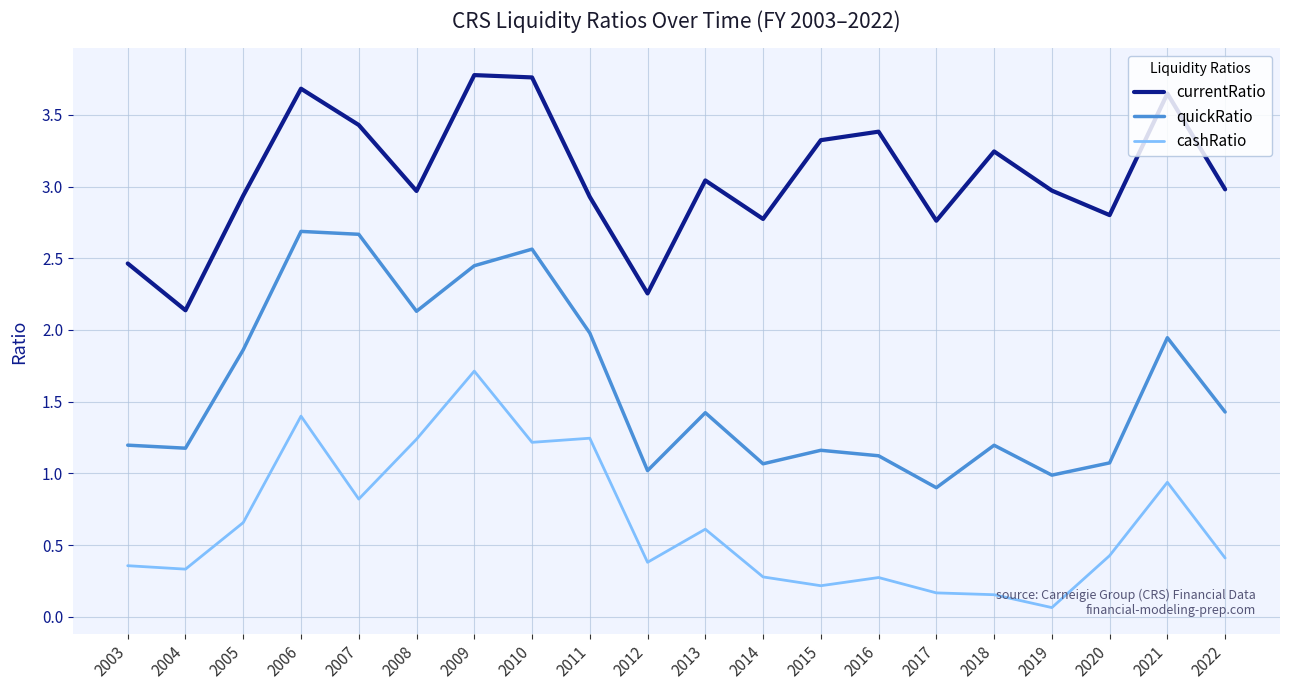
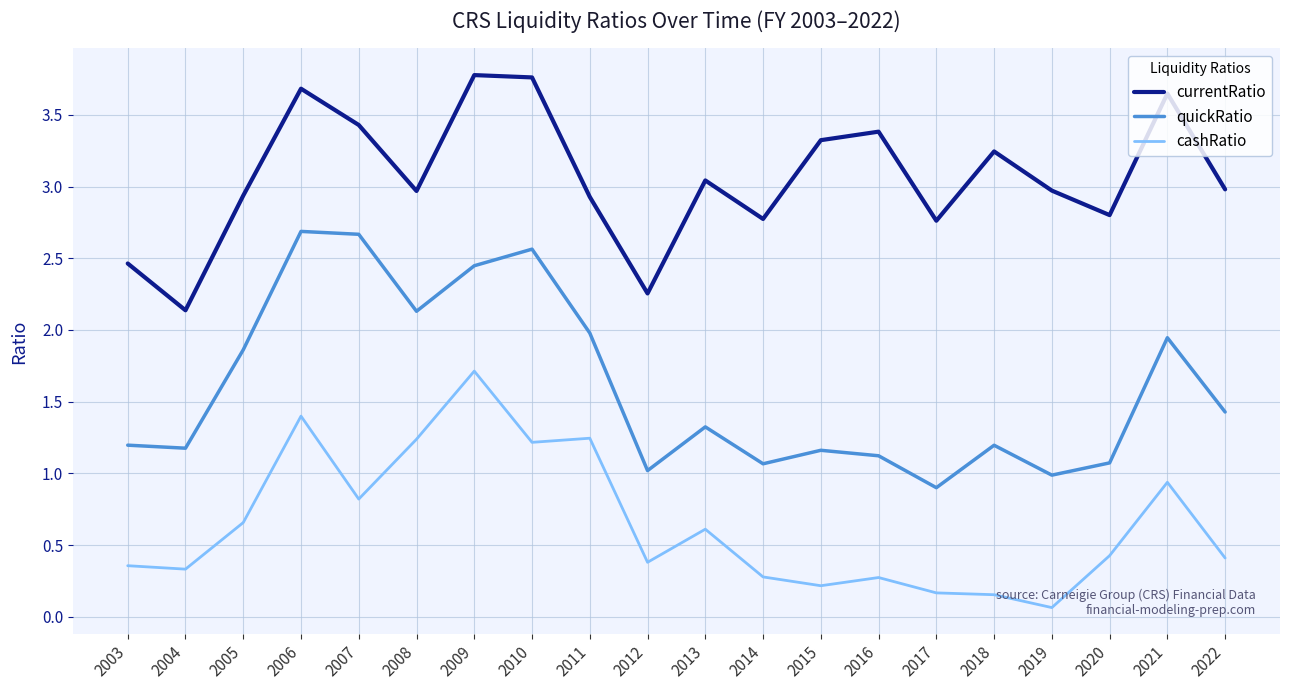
  {
    "currentRatio": {
      "2003": 2.46,
      "2004": 2.14,
      "2005": 2.94,
      "2006": 3.68,
      "2007": 3.43,
      "2008": 2.97,
      "2009": 3.78,
      "2010": 3.76,
      "2011": 2.93,
      "2012": 2.25,
      "2013": 3.04,
      "2014": 2.77,
      "2015": 3.32,
      "2016": 3.38,
      "2017": 2.76,
      "2018": 3.24,
      "2019": 2.97,
      "2020": 2.80,
      "2022": 2.98
    },
    "quickRatio": {
      "2003": 1.20,
      "2004": 1.18,
      "2005": 1.86,
      "2006": 2.69,
      "2007": 2.67,
      "2008": 2.13,
      "2009": 2.45,
      "2010": 2.56,
      "2011": 1.98,
      "2012": 1.02,
-     "2013": 1.42,
+     "2013": 1.32,
      "2014": 1.07,
      "2015": 1.16,
      "2016": 1.12,
      "2017": 0.90,
      "2018": 1.20,
      "2019": 0.99,
      "2020": 1.07,
      "2021": 1.95,
      "2022": 1.43
    },
    "cashRatio": {
      "2003": 0.36,
      "2004": 0.33,
      "2005": 0.66,
      "2006": 1.40,
      "2007": 0.82,
      "2008": 1.24,
      "2009": 1.71,
      "2010": 1.22,
      "2011": 1.25,
      "2012": 0.38,
      "2013": 0.61,
      "2014": 0.28,
      "2015": 0.22,
      "2016": 0.27,
      "2017": 0.17,
      "2018": 0.15,
      "2019": 0.06,
      "2020": 0.43,
      "2021": 0.94,
      "2022": 0.41
    }
  }
